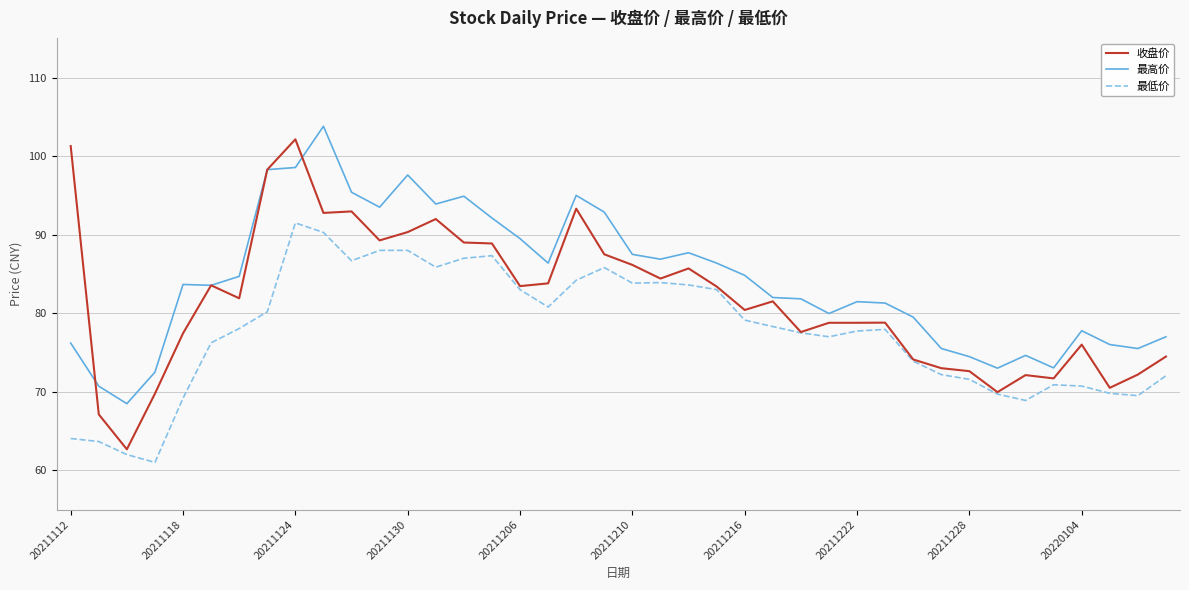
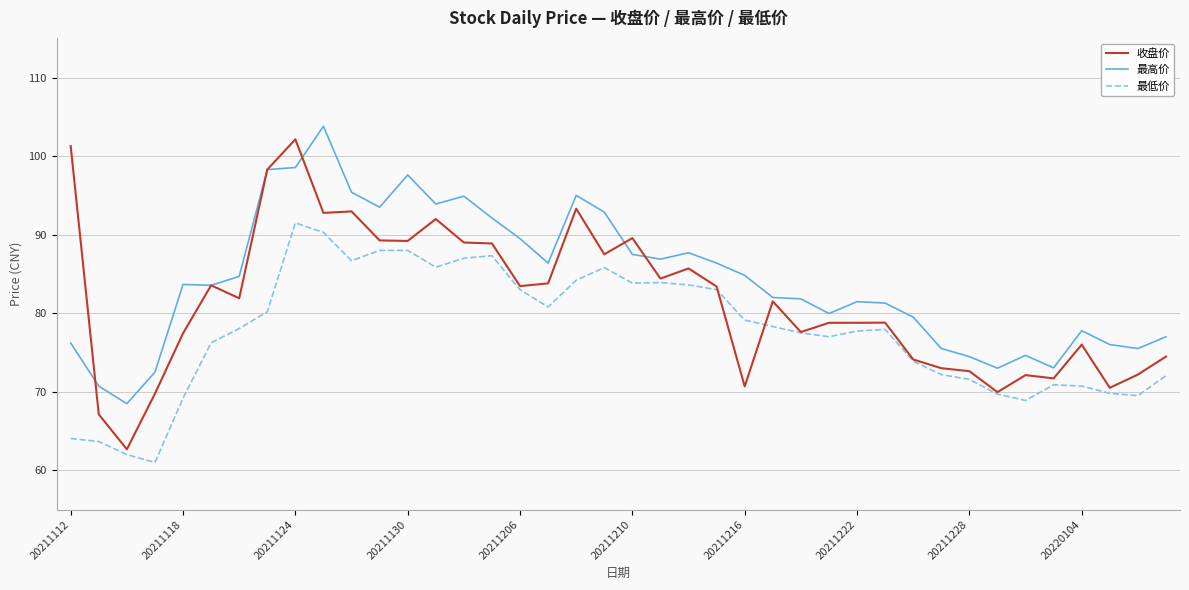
  {
    "收盘价": {
      "20211112": 101,
      "20211118": 77,
      "20211124": 102,
-     "20211130": 90,
+     "20211130": 89,
      "20211206": 83,
-     "20211210": 86,
-     "20211216": 80,
+     "20211210": 90,
+     "20211216": 71,
      "20211222": 79,
      "20211228": 73,
      "20220104": 76
    }
  }
